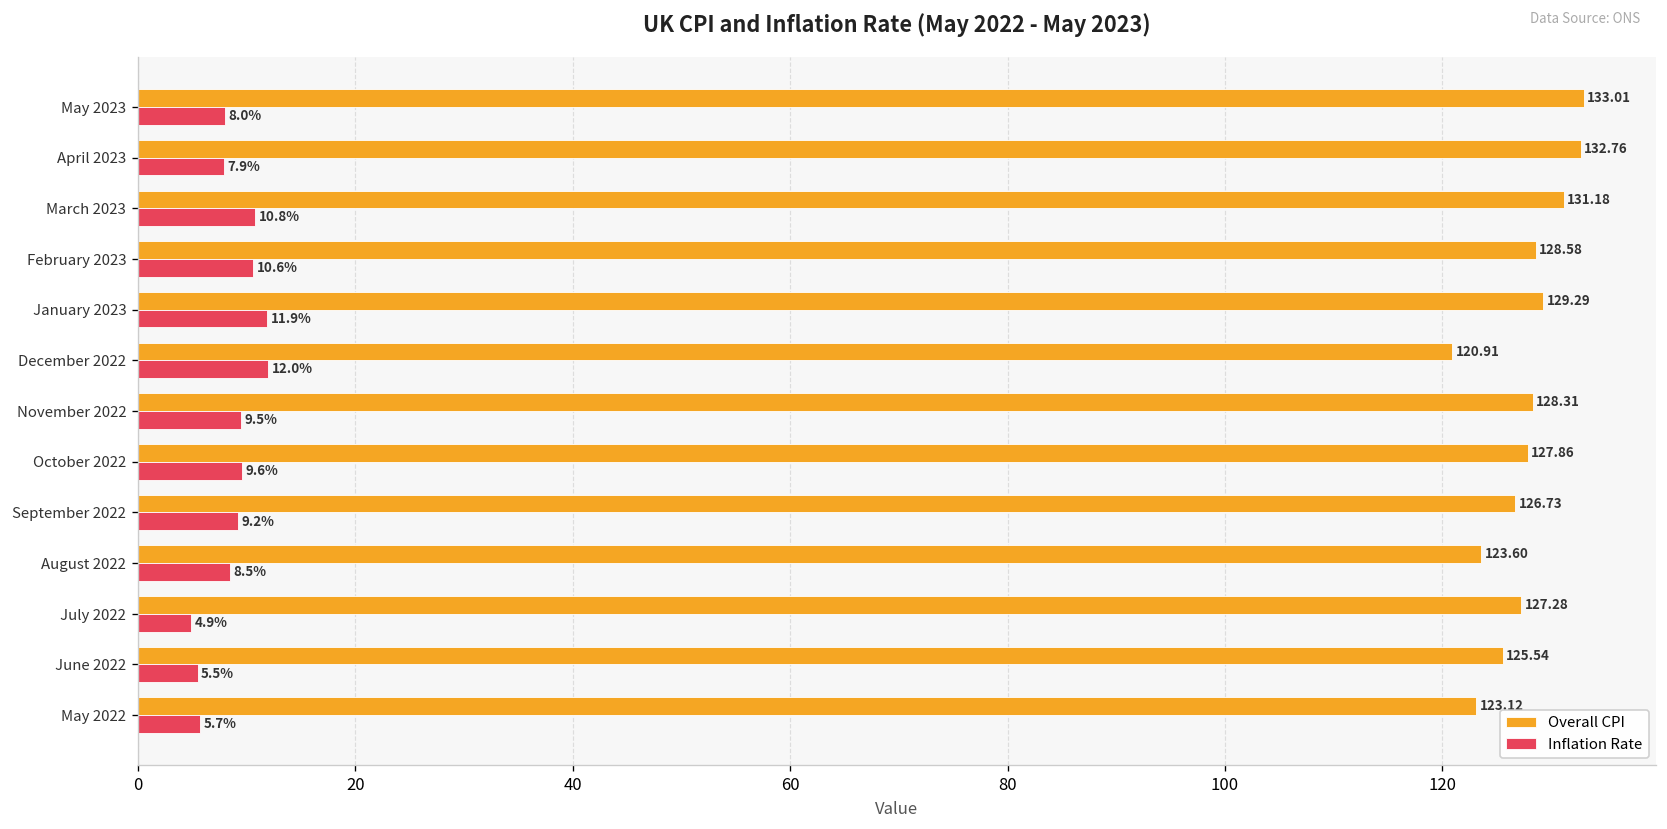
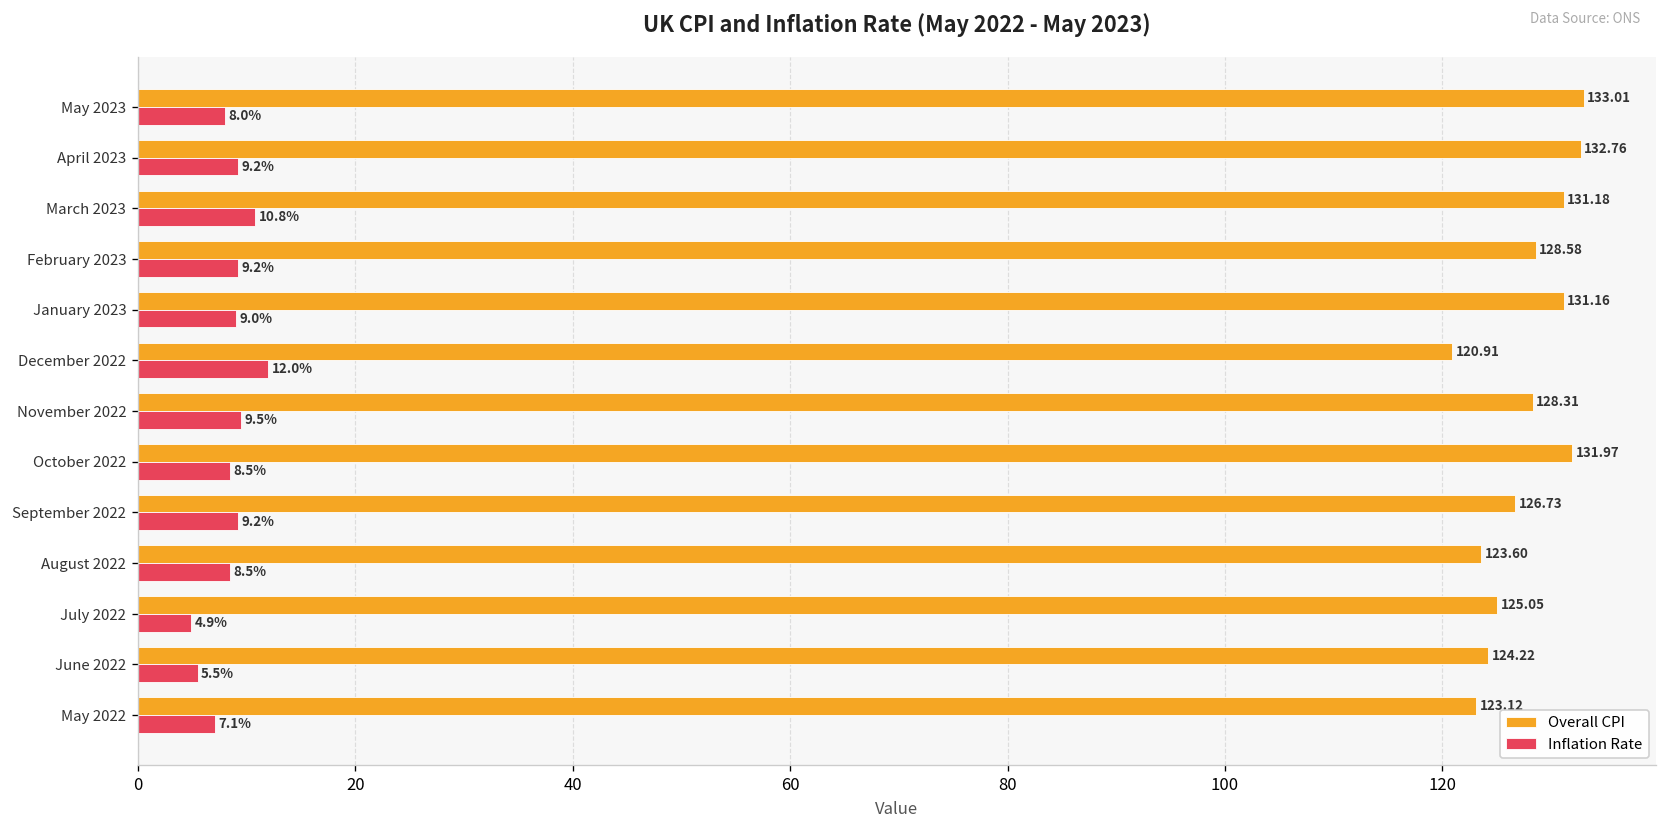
  {
    "Overall CPI": {
      "May 2023": "133.01",
      "April 2023": "132.76",
      "March 2023": "131.18",
      "February 2023": "128.58",
-     "January 2023": "129.29",
+     "January 2023": "131.16",
      "December 2022": "120.91",
      "November 2022": "128.31",
-     "October 2022": "127.86",
+     "October 2022": "131.97",
      "September 2022": "126.73",
      "August 2022": "123.60",
-     "July 2022": "127.28",
-     "June 2022": "125.54"
+     "July 2022": "125.05",
+     "June 2022": "124.22"
    },
    "Inflation Rate": {
      "May 2023": "8.0%",
-     "April 2023": "7.9%",
+     "April 2023": "9.2%",
      "March 2023": "10.8%",
-     "February 2023": "10.6%",
-     "January 2023": "11.9%",
+     "February 2023": "9.2%",
+     "January 2023": "9.0%",
      "December 2022": "12.0%",
      "November 2022": "9.5%",
-     "October 2022": "9.6%",
+     "October 2022": "8.5%",
      "September 2022": "9.2%",
      "August 2022": "8.5%",
      "July 2022": "4.9%",
      "June 2022": "5.5%",
-     "May 2022": "5.7%"
+     "May 2022": "7.1%"
    }
  }
